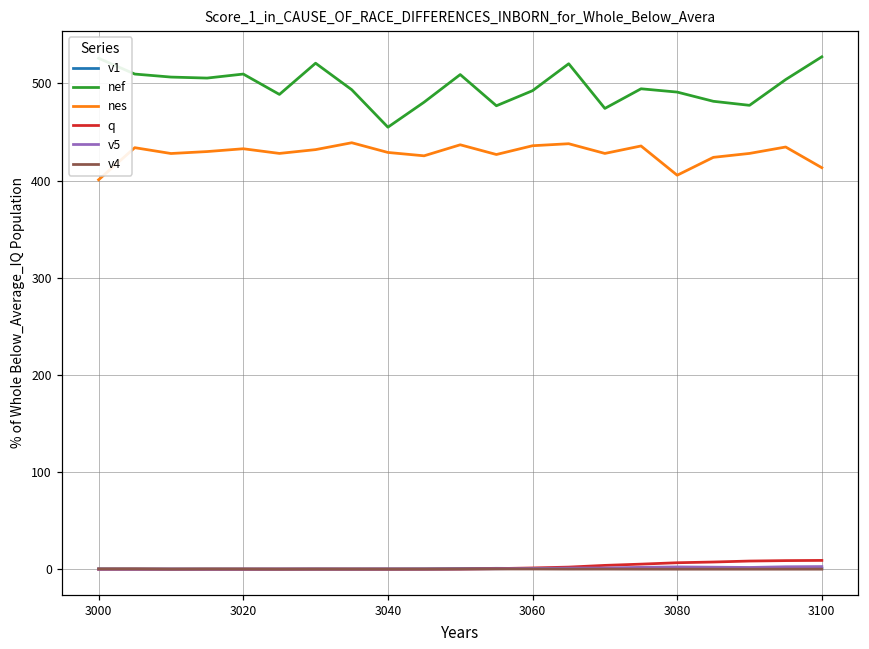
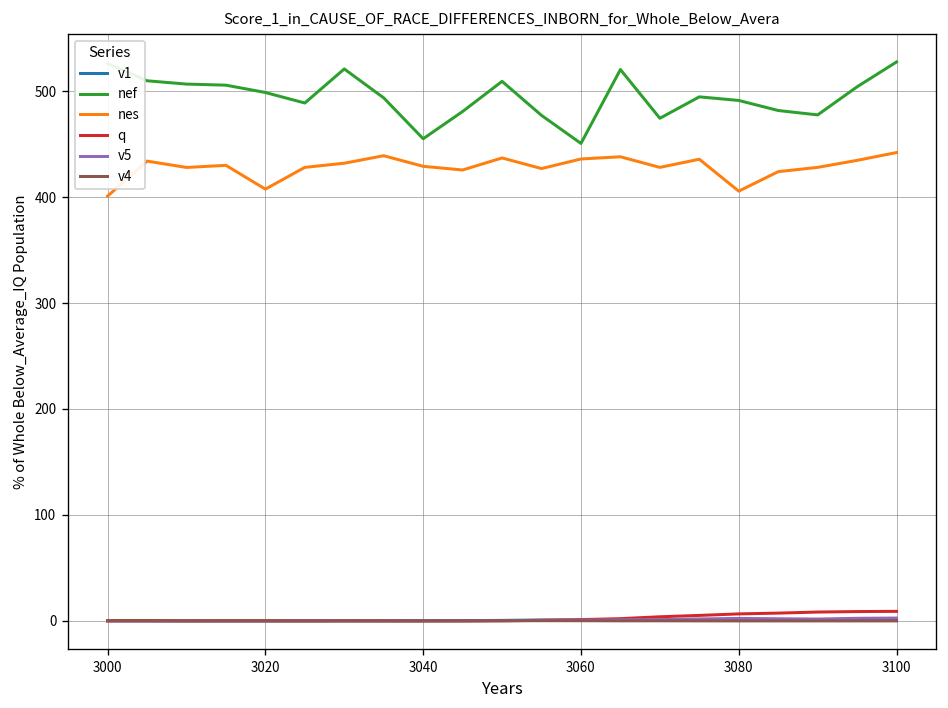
  {
    "nef": {
-     "3020": 510,
+     "3020": 500,
      "3040": 460,
-     "3060": 490,
+     "3060": 450,
      "3080": 490,
      "3100": 530
    },
    "nes": {
      "3000": 400,
-     "3020": 430,
+     "3020": 410,
      "3040": 430,
      "3060": 440,
      "3080": 410,
-     "3100": 410
+     "3100": 440
    },
    "q": {
      "3080": 10,
      "3100": 10
    }
  }
